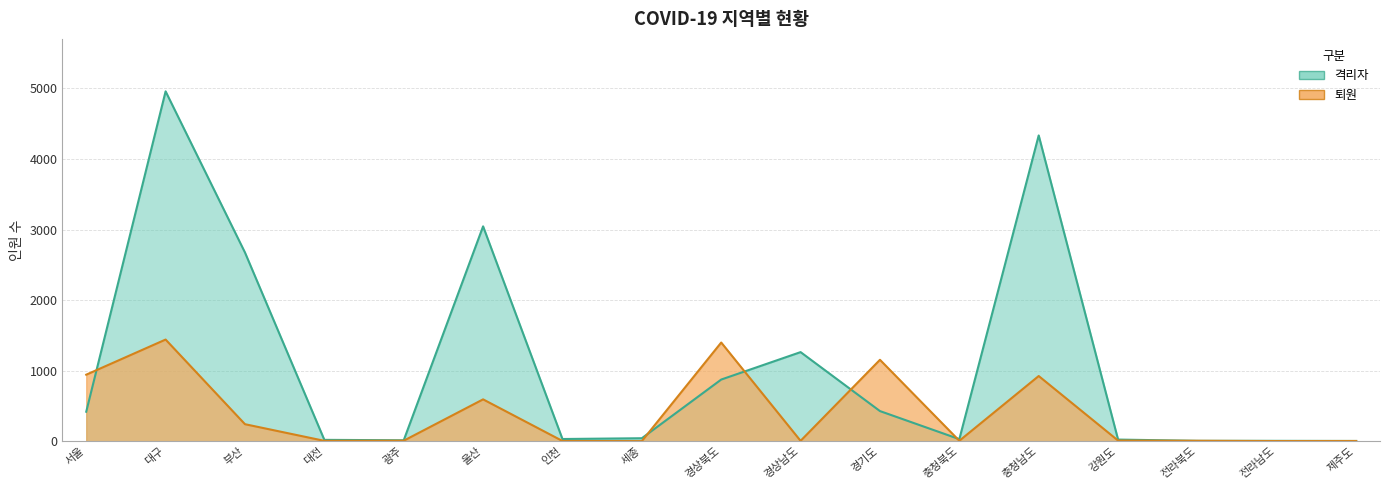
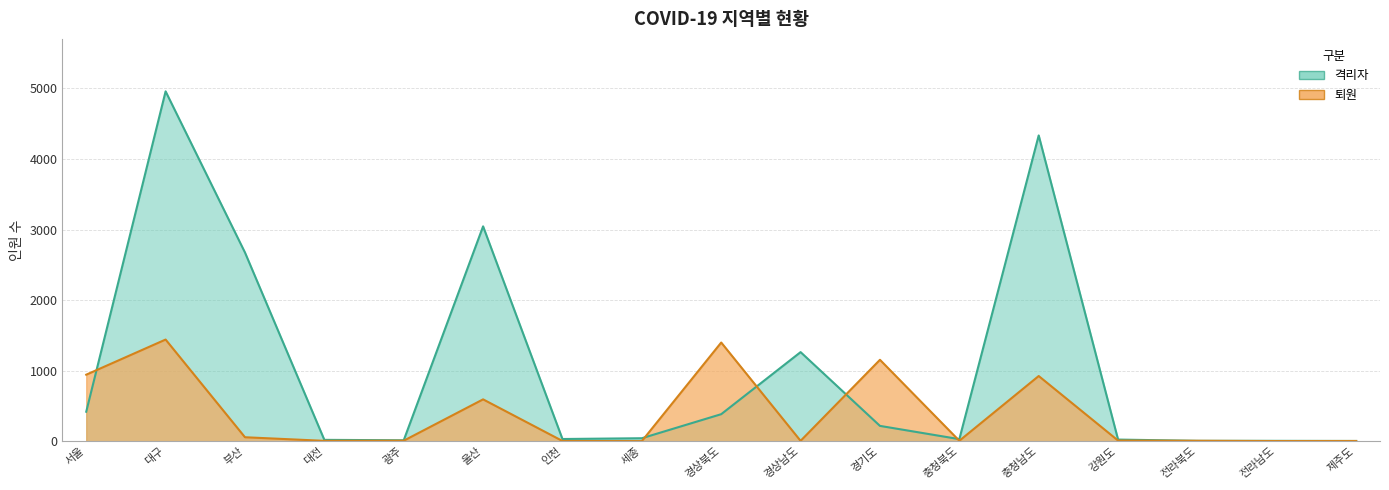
  {
    "격리자": {
      "서울": 400,
      "대구": 5000,
      "부산": 2700,
      "울산": 3000,
      "세종": 0,
-     "경상북도": 900,
+     "경상북도": 400,
      "경상남도": 1300,
-     "경기도": 400,
+     "경기도": 200,
      "충청남도": 4300
    },
    "퇴원": {
      "서울": 900,
      "대구": 1400,
-     "부산": 200,
+     "부산": 100,
      "울산": 600,
      "세종": 0,
      "경상북도": 1400,
      "경상남도": 0,
      "경기도": 1200,
      "충청남도": 900
    }
  }
